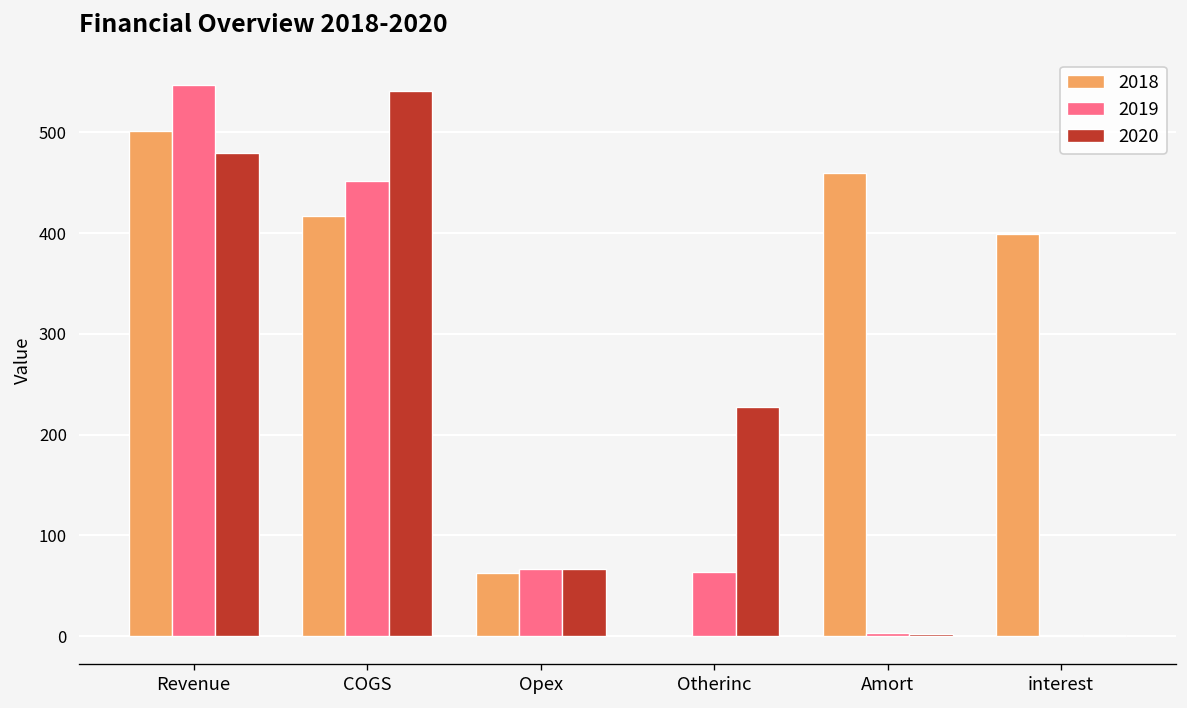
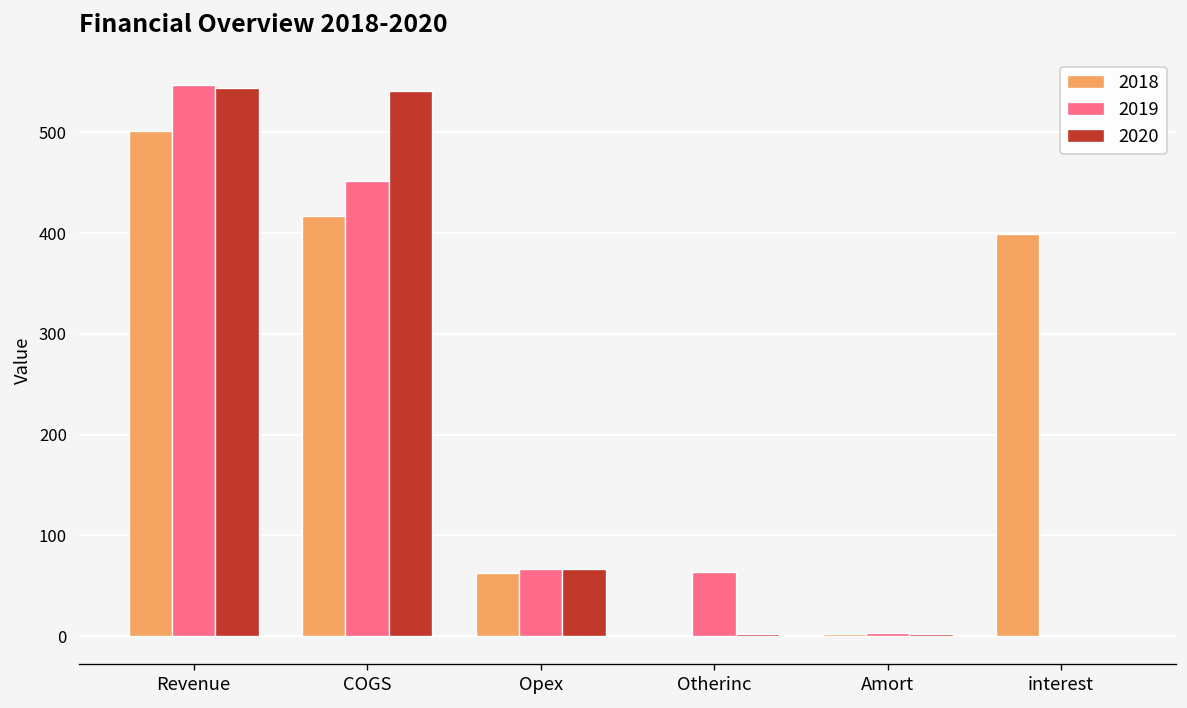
  {
    "2018": {
      "Revenue": 500,
      "COGS": 420,
      "Opex": 60,
-     "Amort": 460,
+     "Amort": 0,
      "interest": 400
    },
    "2019": {
      "Revenue": 550,
      "COGS": 450,
      "Opex": 70,
      "Otherinc": 60
    },
    "2020": {
-     "Revenue": 480,
+     "Revenue": 540,
      "COGS": 540,
      "Opex": 70,
-     "Otherinc": 230
+     "Otherinc": 0
    }
  }
